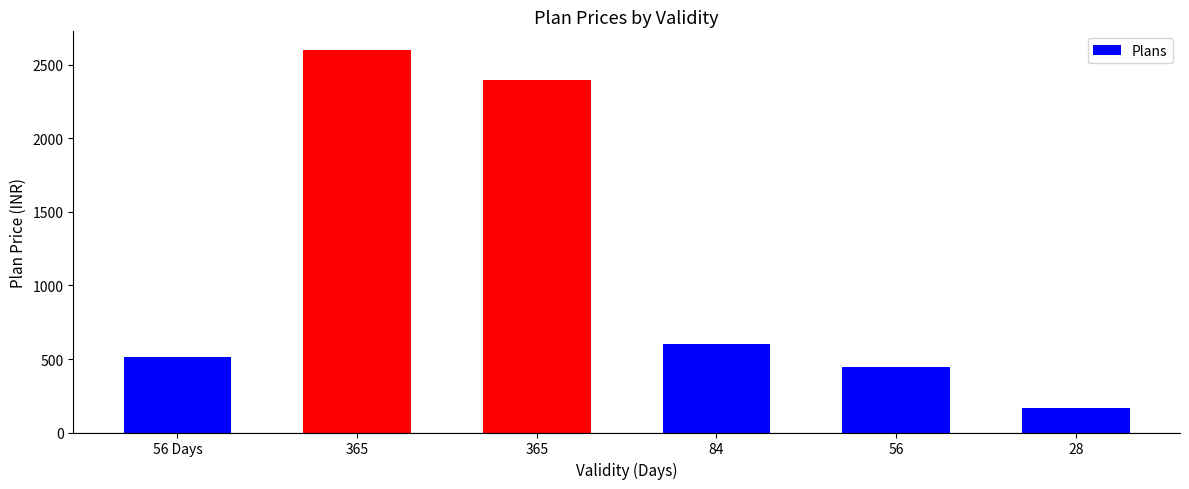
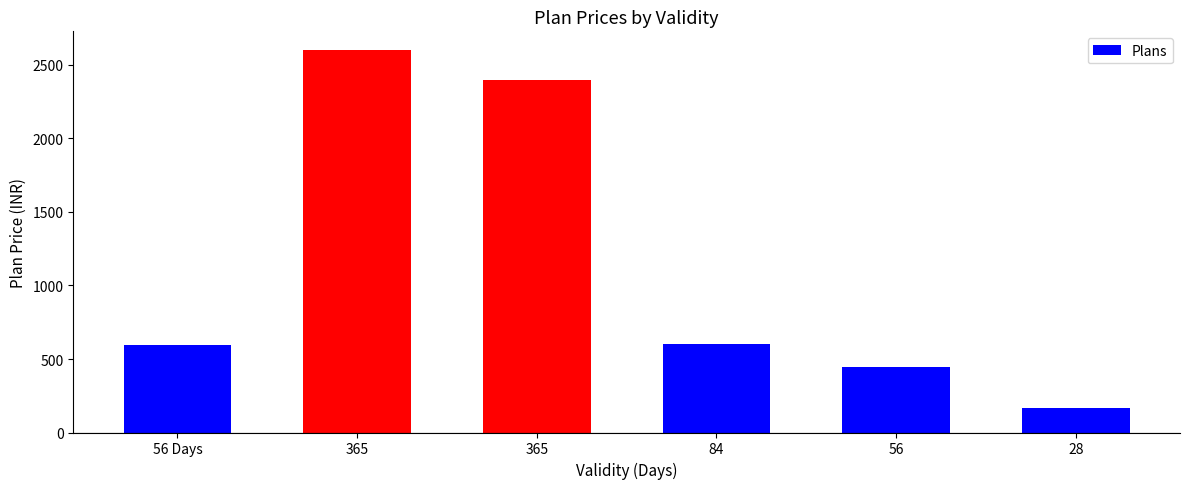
  {
-   "56 Days": 510,
+   "56 Days": 600,
    "84": 600,
    "56": 440,
    "28": 170
  }
